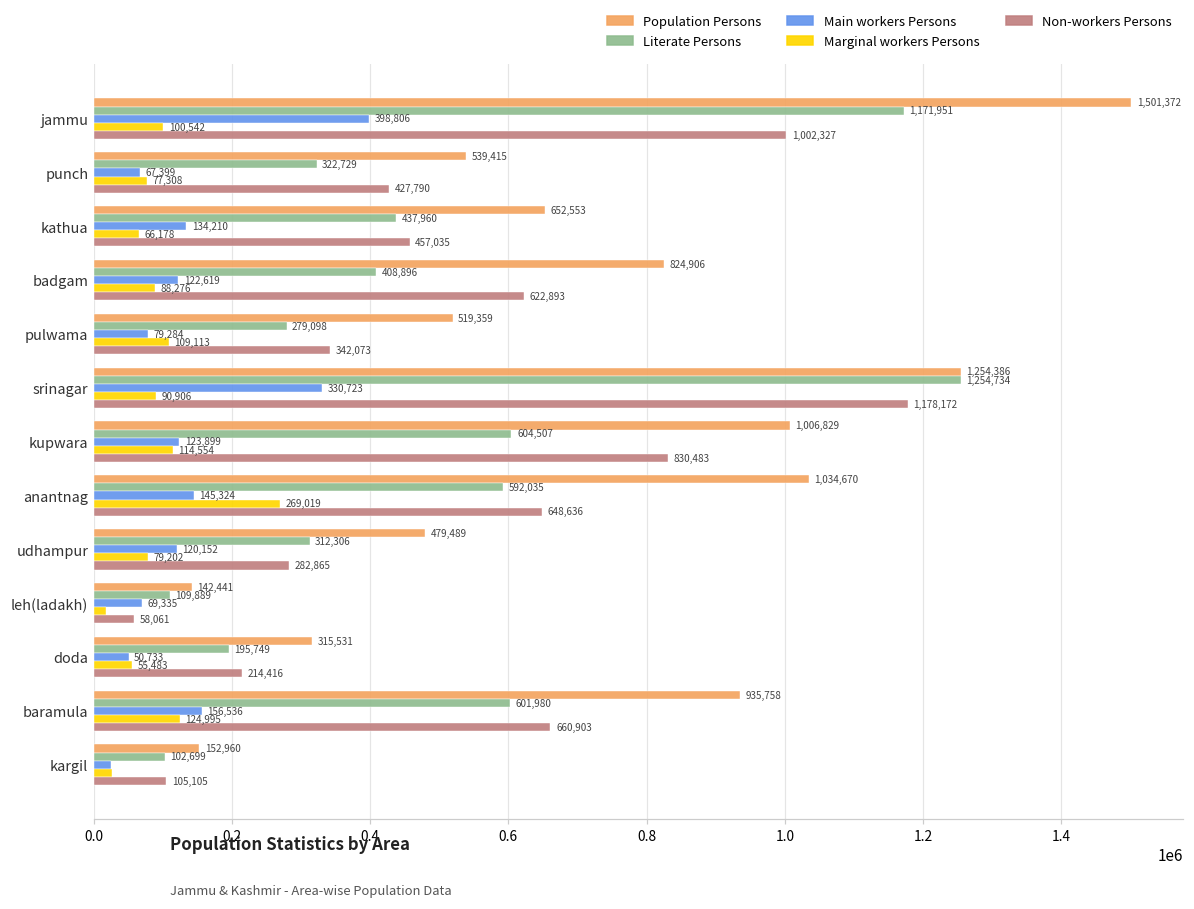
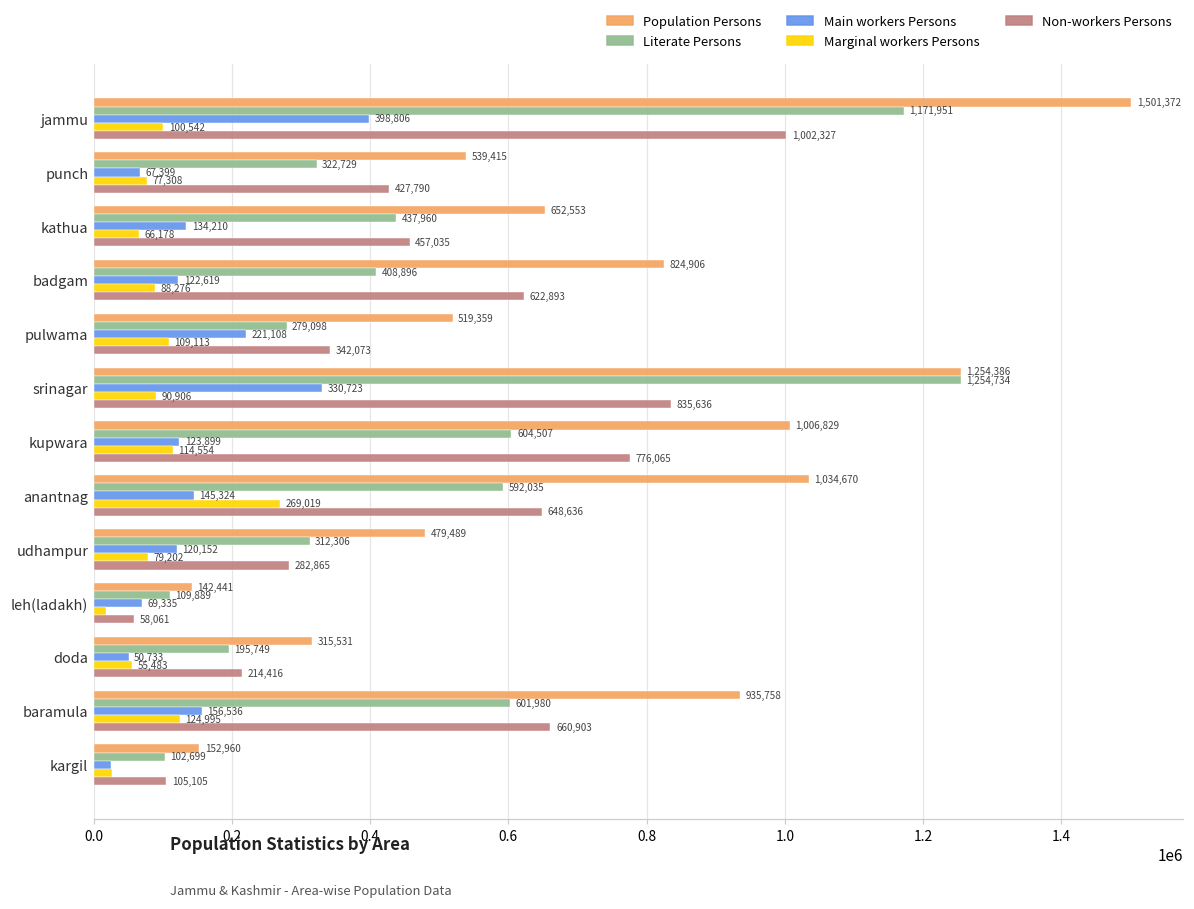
  {
    "Population Persons": {
      "jammu": "1,501,372",
      "punch": "539,415",
      "kathua": "652,553",
      "badgam": "824,906",
      "pulwama": "519,359",
      "kupwara": "1,006,829",
      "anantnag": "1,034,670",
      "udhampur": "479,489",
      "leh(ladakh)": "142,441",
      "doda": "315,531",
      "baramula": "935,758",
      "kargil": "152,960"
    },
    "Literate Persons": {
      "jammu": "1,171,951",
      "punch": "322,729",
      "kathua": "437,960",
      "badgam": "408,896",
      "pulwama": "279,098",
      "kupwara": "604,507",
      "anantnag": "592,035",
      "udhampur": "312,306",
      "leh(ladakh)": "109,889",
      "doda": "195,749",
      "baramula": "601,980",
      "kargil": "102,699"
    },
    "Main workers Persons": {
      "jammu": "398,806",
      "punch": "67,399",
      "kathua": "134,210",
      "badgam": "122,619",
-     "pulwama": "79,284",
+     "pulwama": "221,108",
      "srinagar": "330,723",
      "kupwara": "123,899",
      "anantnag": "145,324",
      "udhampur": "120,152",
      "leh(ladakh)": "69,335",
      "baramula": "156,536"
    },
    "Marginal workers Persons": {
      "jammu": "100,542",
      "punch": "77,308",
      "kathua": "66,178",
      "badgam": "88,276",
      "pulwama": "109,113",
      "srinagar": "90,906",
      "kupwara": "114,554",
      "anantnag": "269,019",
      "udhampur": "79,202",
      "baramula": "124,995"
    },
    "Non-workers Persons": {
      "jammu": "1,002,327",
      "punch": "427,790",
      "kathua": "457,035",
      "badgam": "622,893",
      "pulwama": "342,073",
-     "srinagar": "1,178,172",
-     "kupwara": "830,483",
+     "srinagar": "835,636",
+     "kupwara": "776,065",
      "anantnag": "648,636",
      "udhampur": "282,865",
      "leh(ladakh)": "58,061",
      "doda": "214,416",
      "baramula": "660,903",
      "kargil": "105,105"
    }
  }
